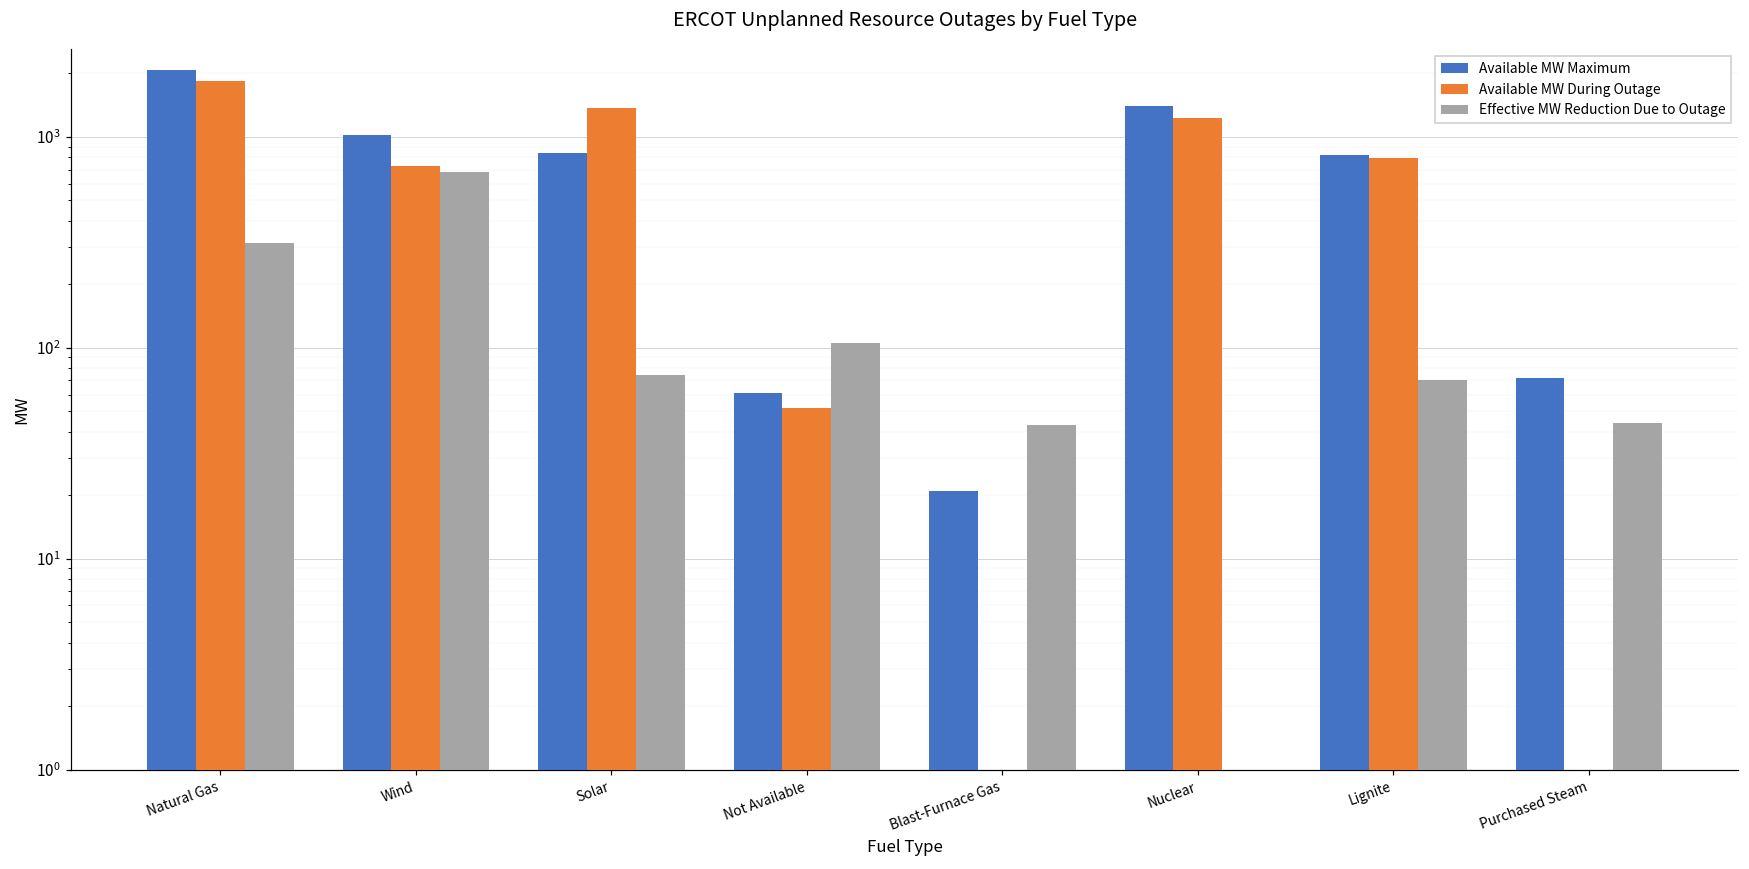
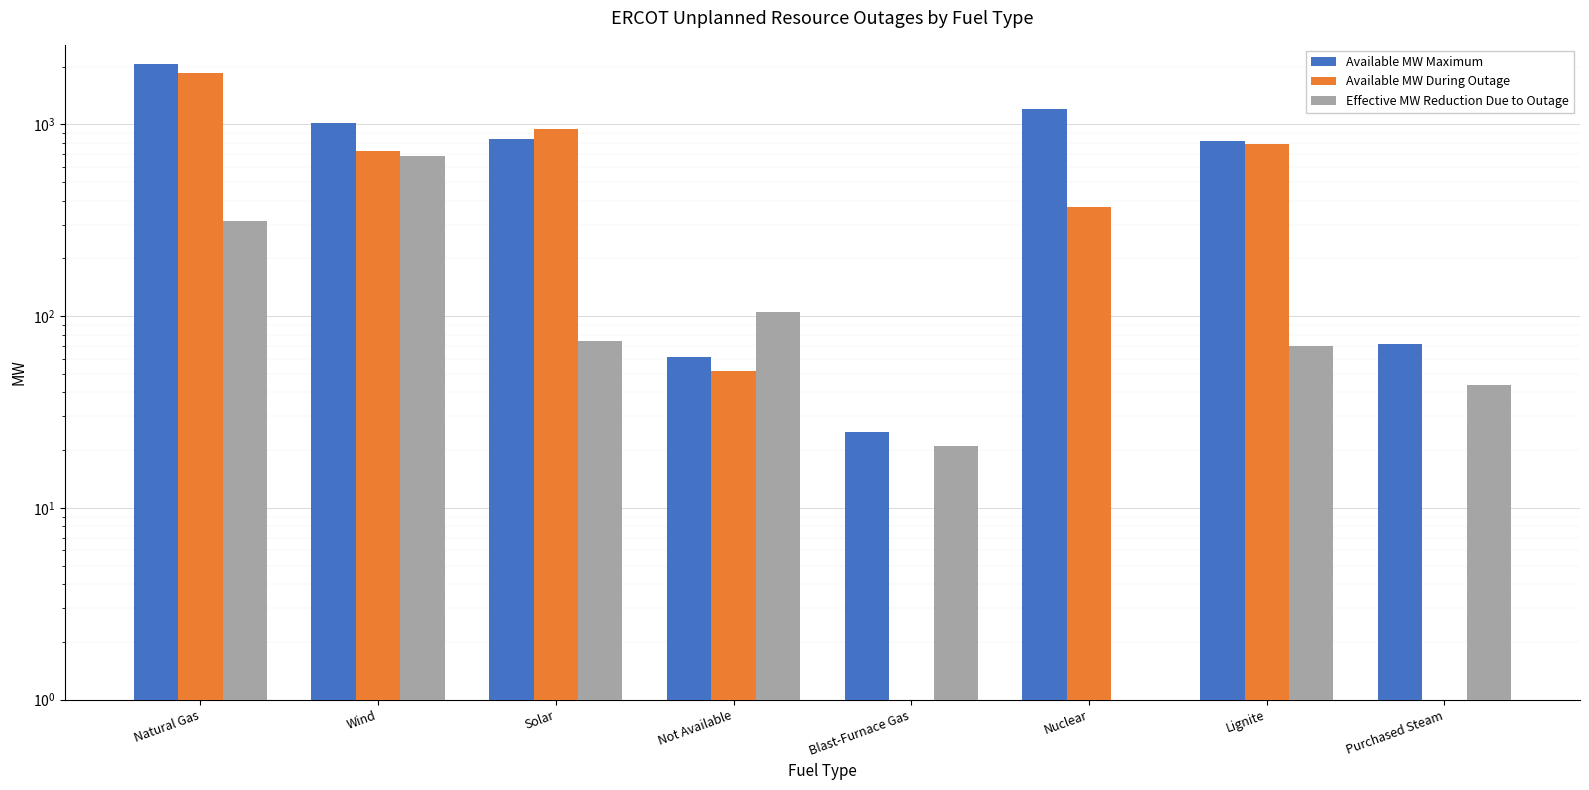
  {
    "Available MW Maximum": {
      "Natural Gas": 2100,
      "Wind": 1000,
      "Solar": 800,
      "Not Available": 61,
-     "Blast-Furnace Gas": 21,
-     "Nuclear": 1400,
+     "Blast-Furnace Gas": 25,
+     "Nuclear": 1200,
      "Lignite": 820,
      "Purchased Steam": 72
    },
    "Available MW During Outage": {
      "Natural Gas": 1900,
      "Wind": 720,
-     "Solar": 1400,
+     "Solar": 900,
      "Not Available": 52,
-     "Nuclear": 1200,
+     "Nuclear": 370,
      "Lignite": 790
    },
    "Effective MW Reduction Due to Outage": {
      "Natural Gas": 310,
      "Wind": 680,
      "Solar": 74,
      "Not Available": 110,
-     "Blast-Furnace Gas": 43,
+     "Blast-Furnace Gas": 21,
      "Lignite": 70,
      "Purchased Steam": 44
    }
  }
